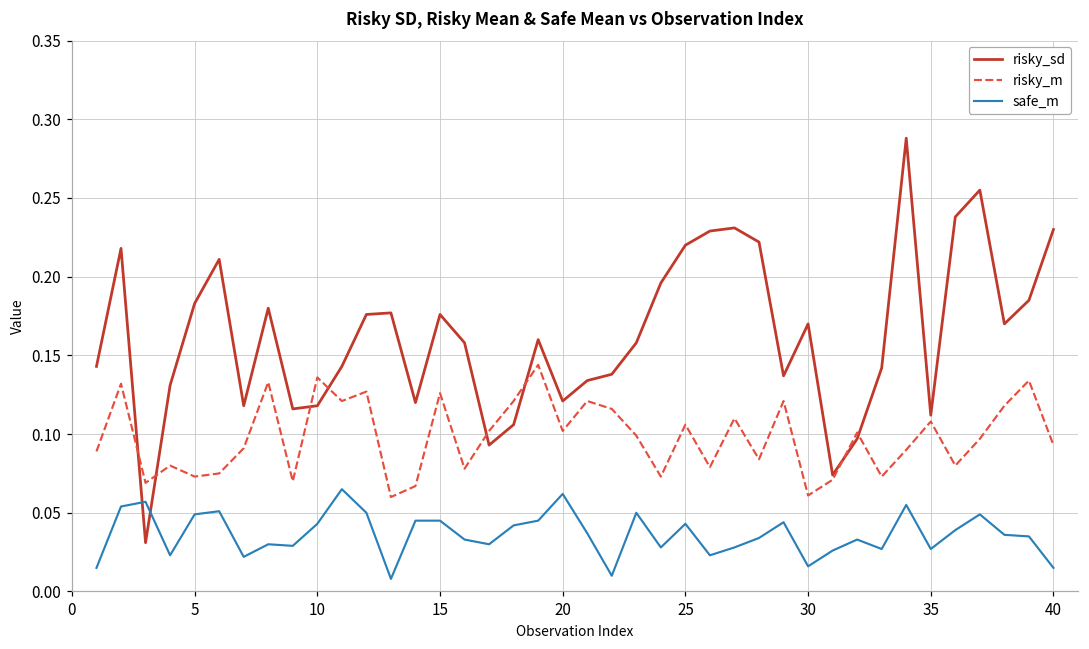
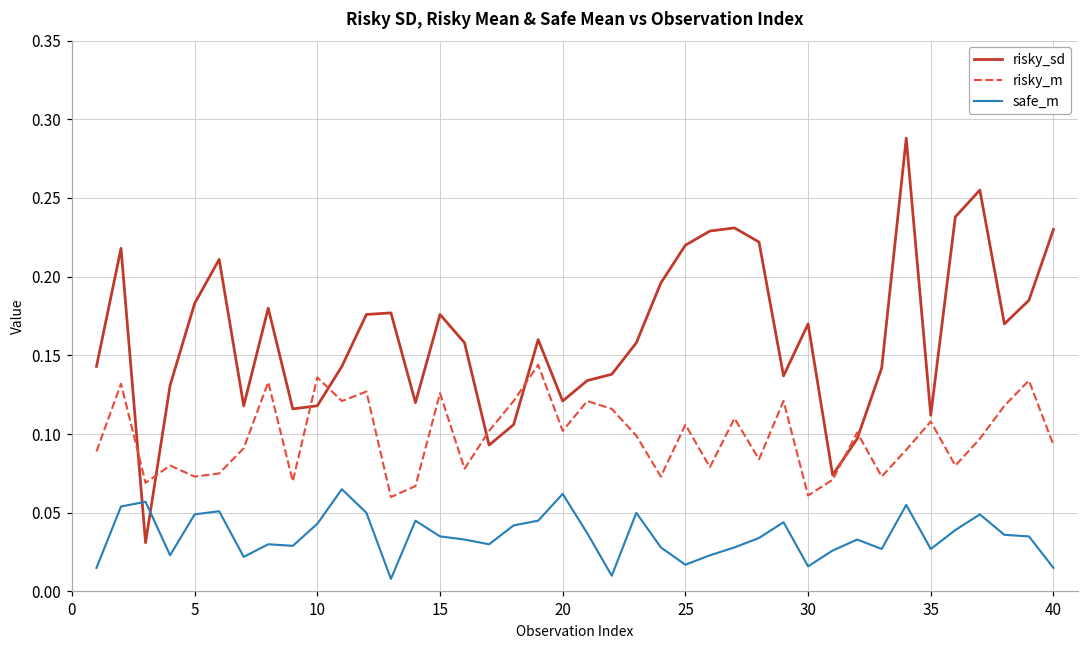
  {
    "safe_m": {
      "5": 0.049,
      "10": 0.043,
-     "15": 0.045,
+     "15": 0.035,
      "20": 0.062,
-     "25": 0.043,
+     "25": 0.017,
      "30": 0.016,
      "35": 0.027,
      "40": 0.015
    }
  }
